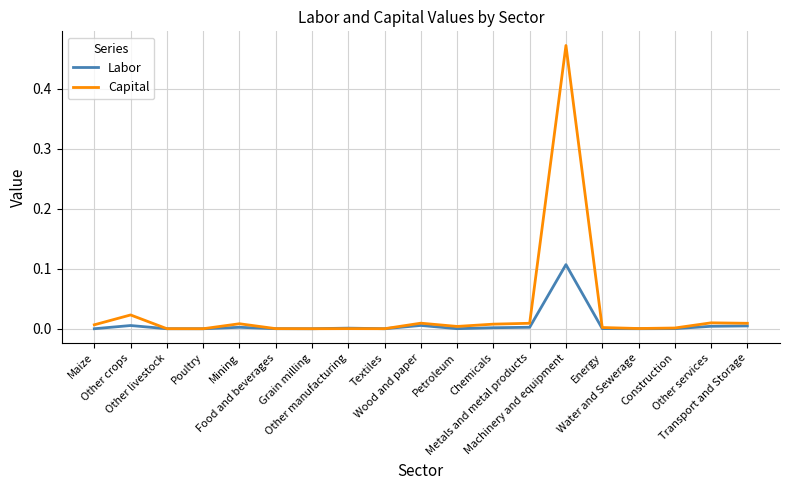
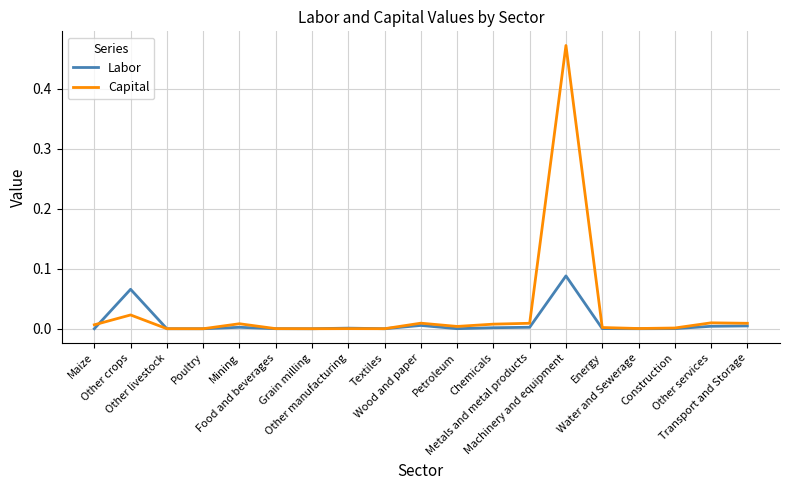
  {
    "Labor": {
      "Maize": 0.00,
-     "Other crops": 0.01,
+     "Other crops": 0.07,
      "Mining": 0.00,
      "Chemicals": 0.00,
      "Metals and metal products": 0.00,
-     "Machinery and equipment": 0.11,
+     "Machinery and equipment": 0.09,
      "Other services": 0.00,
      "Transport and Storage": 0.00
    },
    "Capital": {
      "Maize": 0.01,
      "Other crops": 0.02,
      "Mining": 0.01,
      "Chemicals": 0.01,
      "Metals and metal products": 0.01,
      "Machinery and equipment": 0.47,
      "Other services": 0.01,
      "Transport and Storage": 0.01
    }
  }
